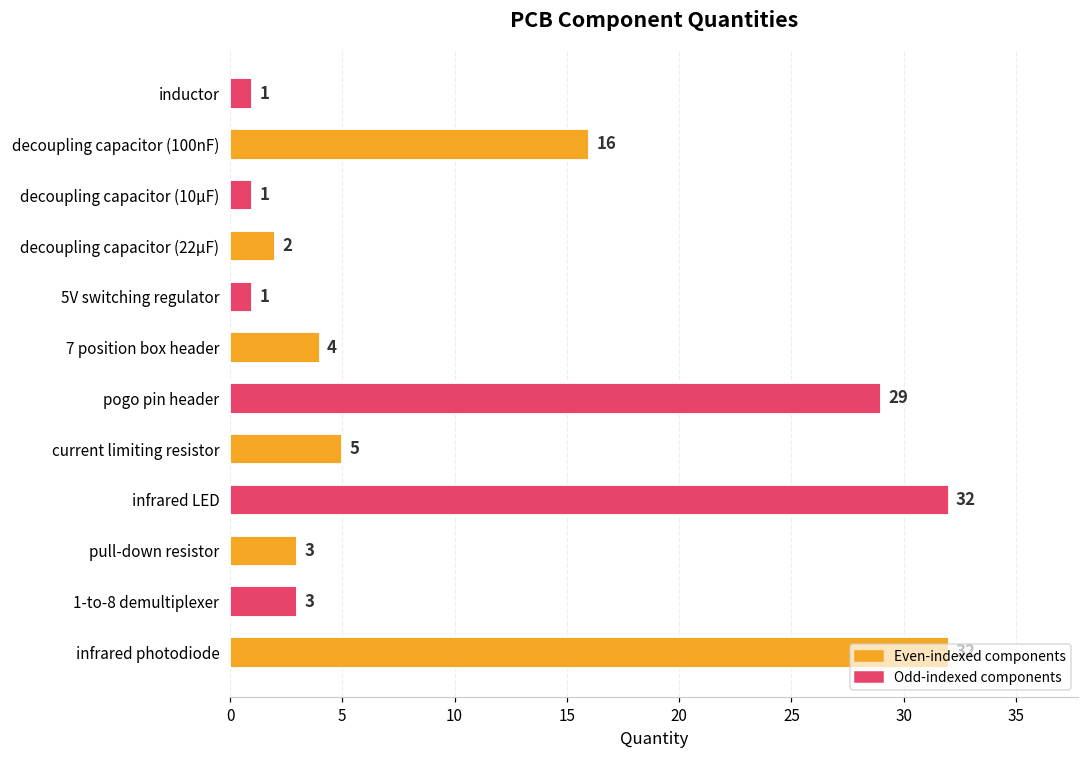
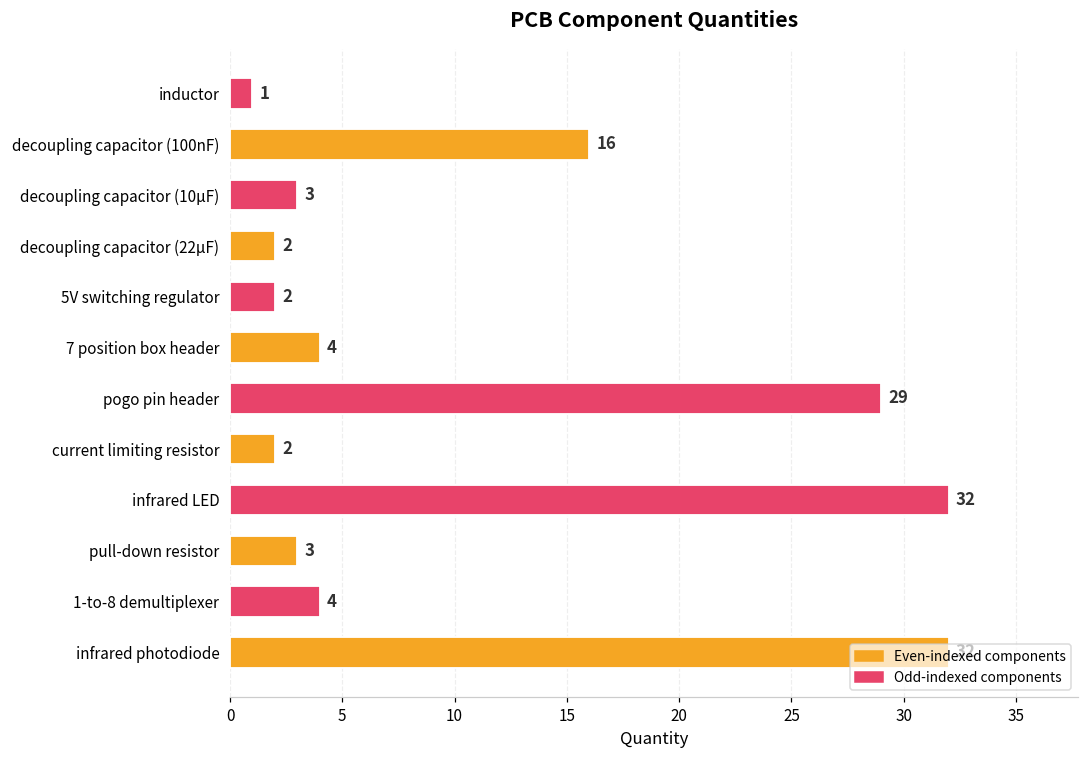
  {
    "inductor": 1,
    "decoupling capacitor (100nF)": 16,
-   "decoupling capacitor (10µF)": 1,
+   "decoupling capacitor (10µF)": 3,
    "decoupling capacitor (22µF)": 2,
-   "5V switching regulator": 1,
+   "5V switching regulator": 2,
    "7 position box header": 4,
    "pogo pin header": 29,
-   "current limiting resistor": 5,
+   "current limiting resistor": 2,
    "infrared LED": 32,
    "pull-down resistor": 3,
-   "1-to-8 demultiplexer": 3
+   "1-to-8 demultiplexer": 4
  }
